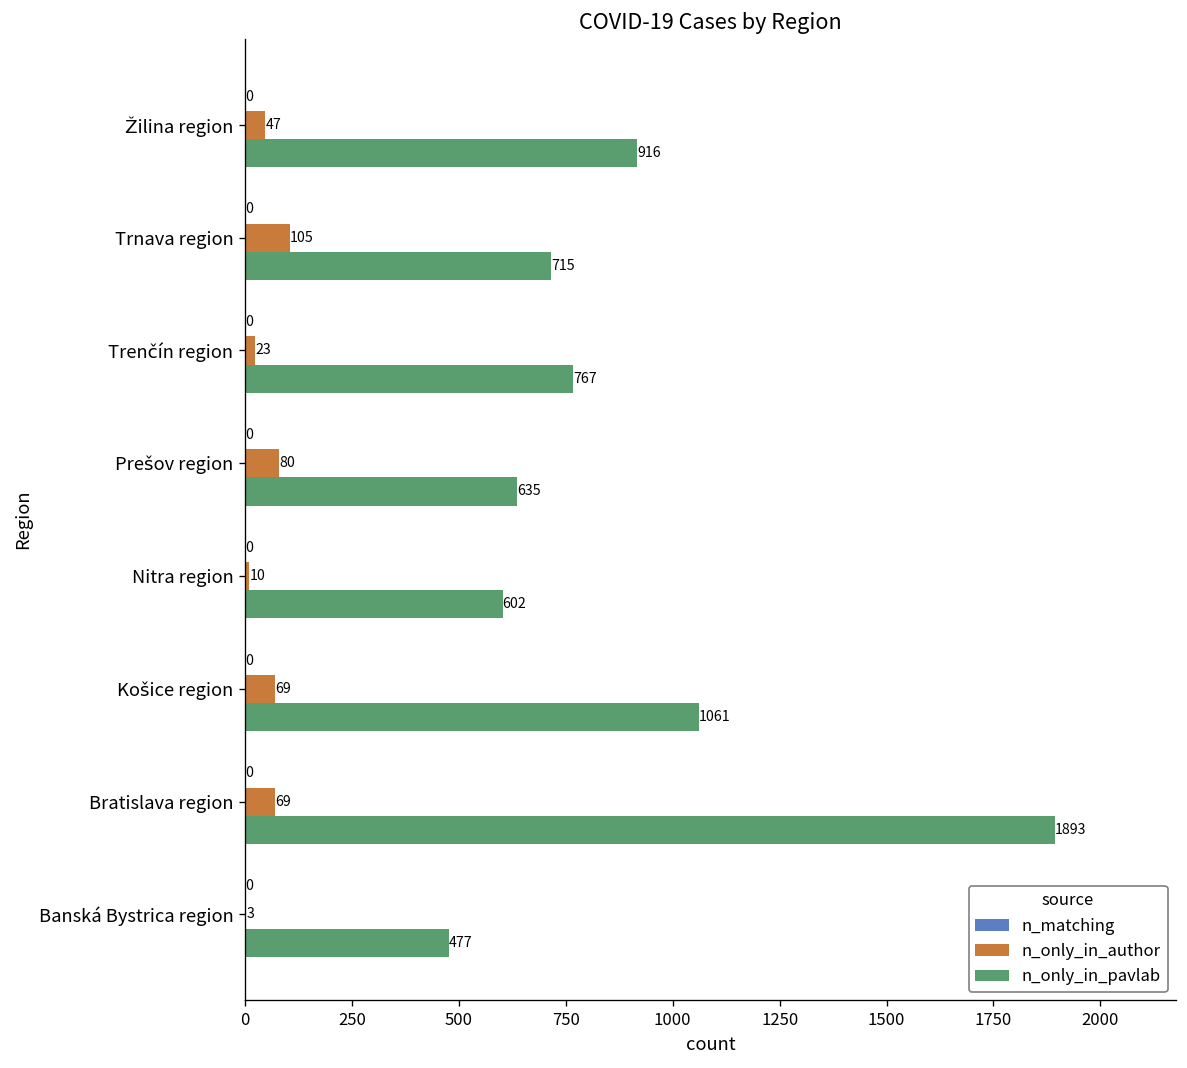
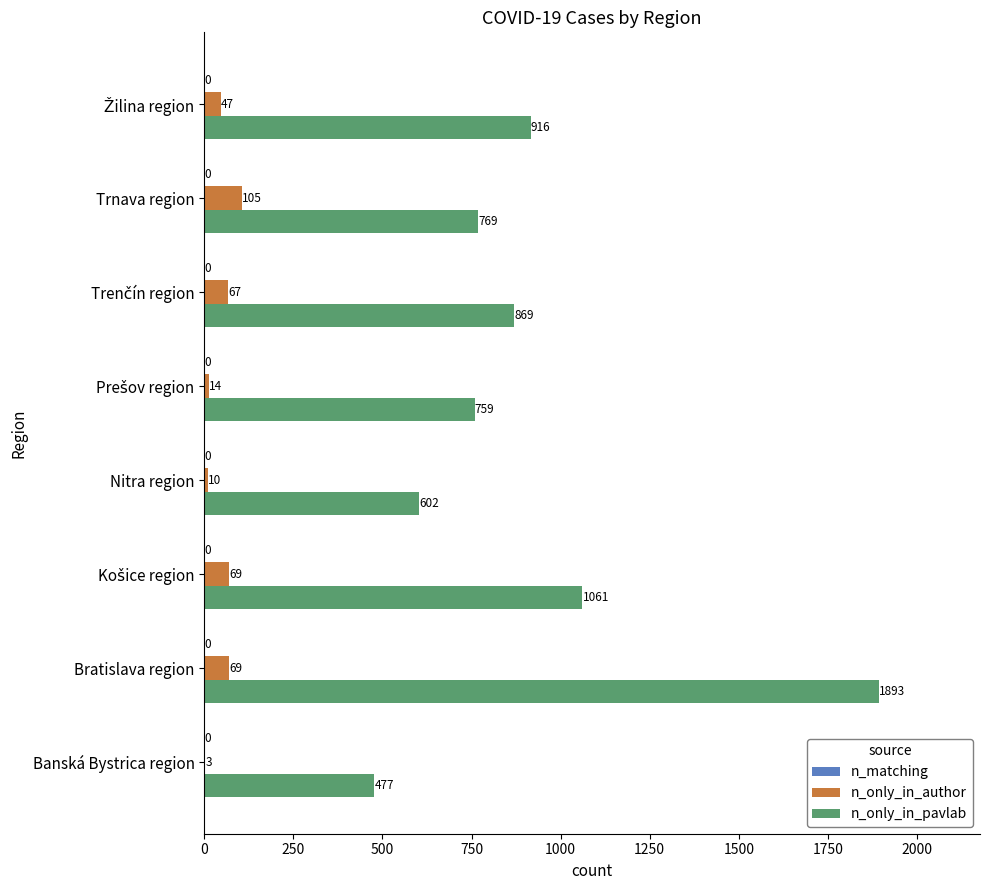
  {
    "n_matching": {
      "Žilina region": 0,
      "Trnava region": 0,
      "Trenčín region": 0,
      "Prešov region": 0,
      "Nitra region": 0,
      "Košice region": 0,
      "Bratislava region": 0,
      "Banská Bystrica region": 0
    },
    "n_only_in_author": {
      "Žilina region": 47,
      "Trnava region": 105,
-     "Trenčín region": 23,
-     "Prešov region": 80,
+     "Trenčín region": 67,
+     "Prešov region": 14,
      "Nitra region": 10,
      "Košice region": 69,
      "Bratislava region": 69,
      "Banská Bystrica region": 3
    },
    "n_only_in_pavlab": {
      "Žilina region": 916,
-     "Trnava region": 715,
-     "Trenčín region": 767,
-     "Prešov region": 635,
+     "Trnava region": 769,
+     "Trenčín region": 869,
+     "Prešov region": 759,
      "Nitra region": 602,
      "Košice region": 1061,
      "Bratislava region": 1893,
      "Banská Bystrica region": 477
    }
  }
